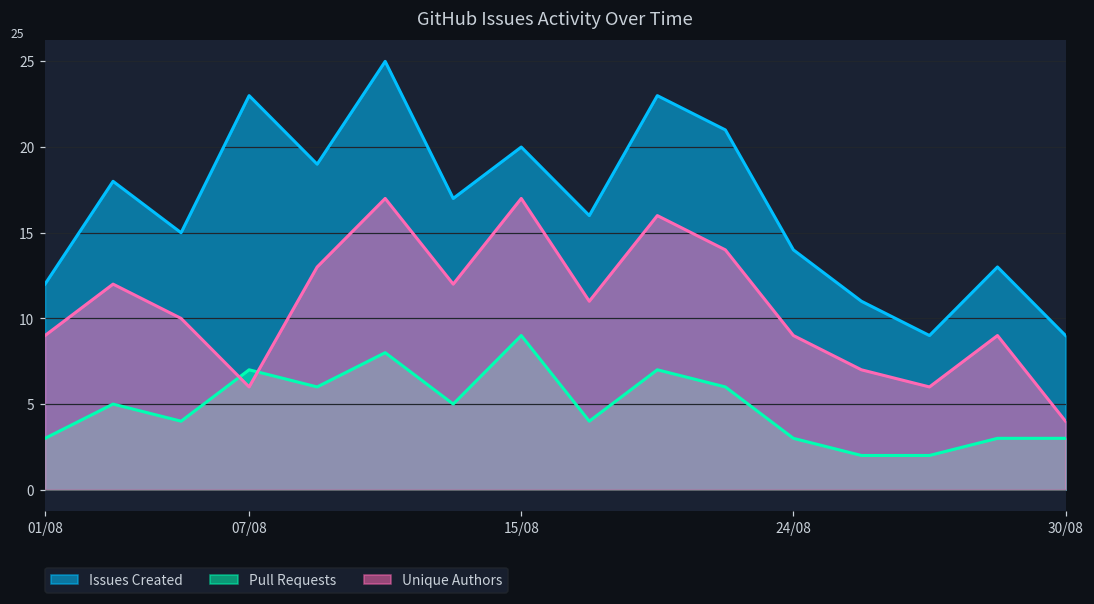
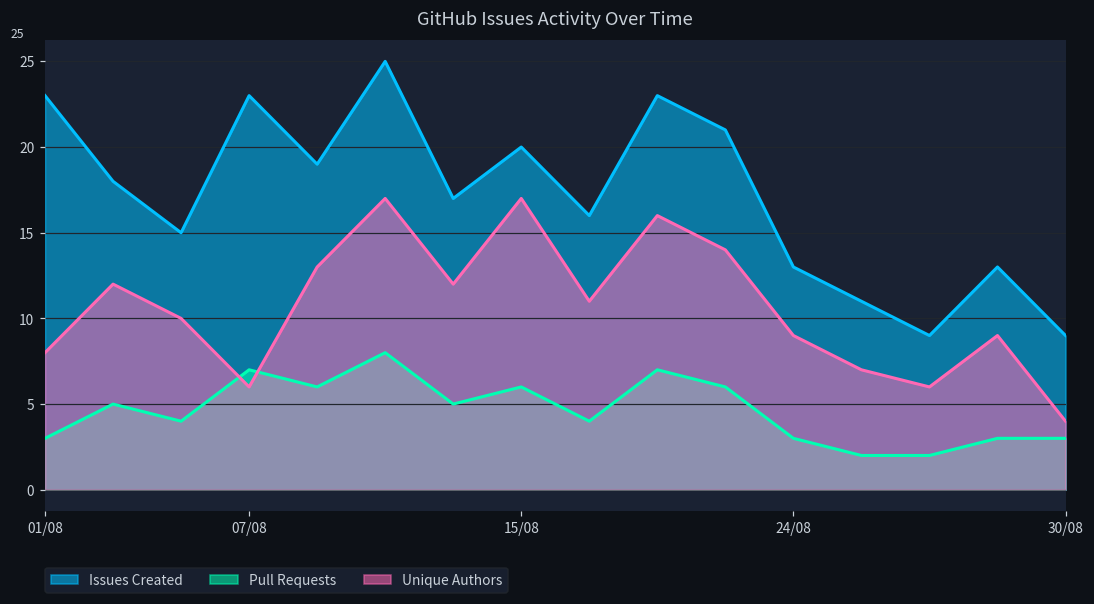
  {
    "Issues Created": {
-     "01/08": 12,
+     "01/08": 23,
      "07/08": 23,
      "15/08": 20,
-     "24/08": 14,
+     "24/08": 13,
      "30/08": 9
    },
    "Pull Requests": {
      "01/08": 3,
      "07/08": 7,
-     "15/08": 9,
+     "15/08": 6,
      "24/08": 3,
      "30/08": 3
    },
    "Unique Authors": {
-     "01/08": 9,
+     "01/08": 8,
      "07/08": 6,
      "15/08": 17,
      "24/08": 9,
      "30/08": 4
    }
  }
